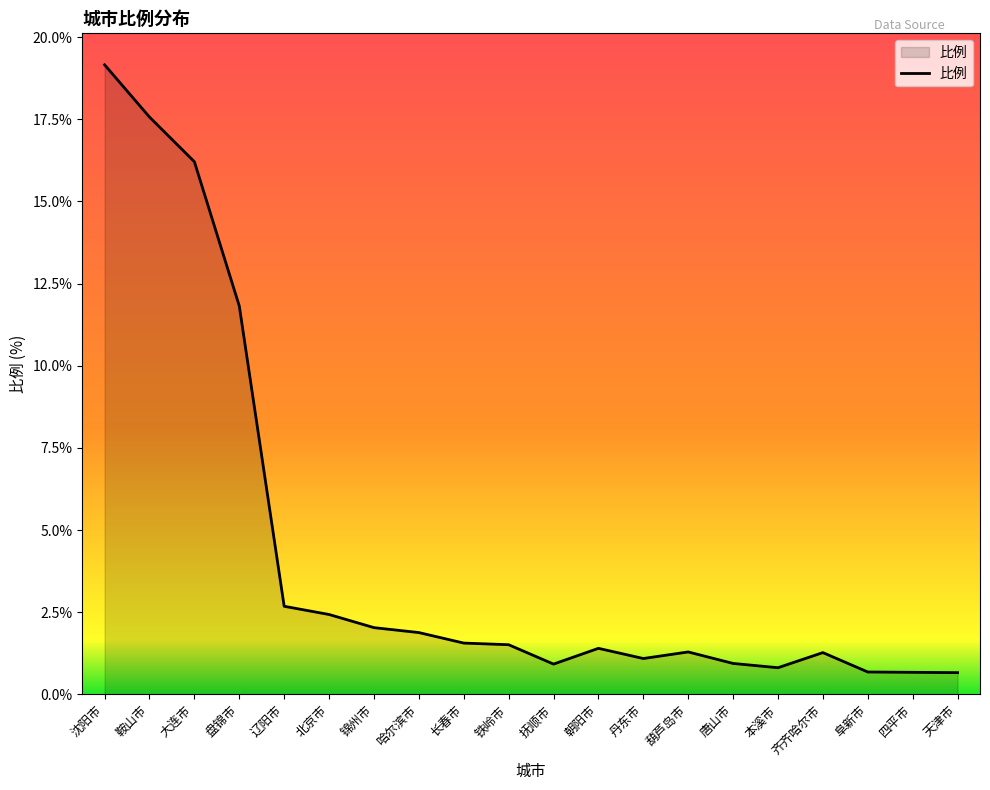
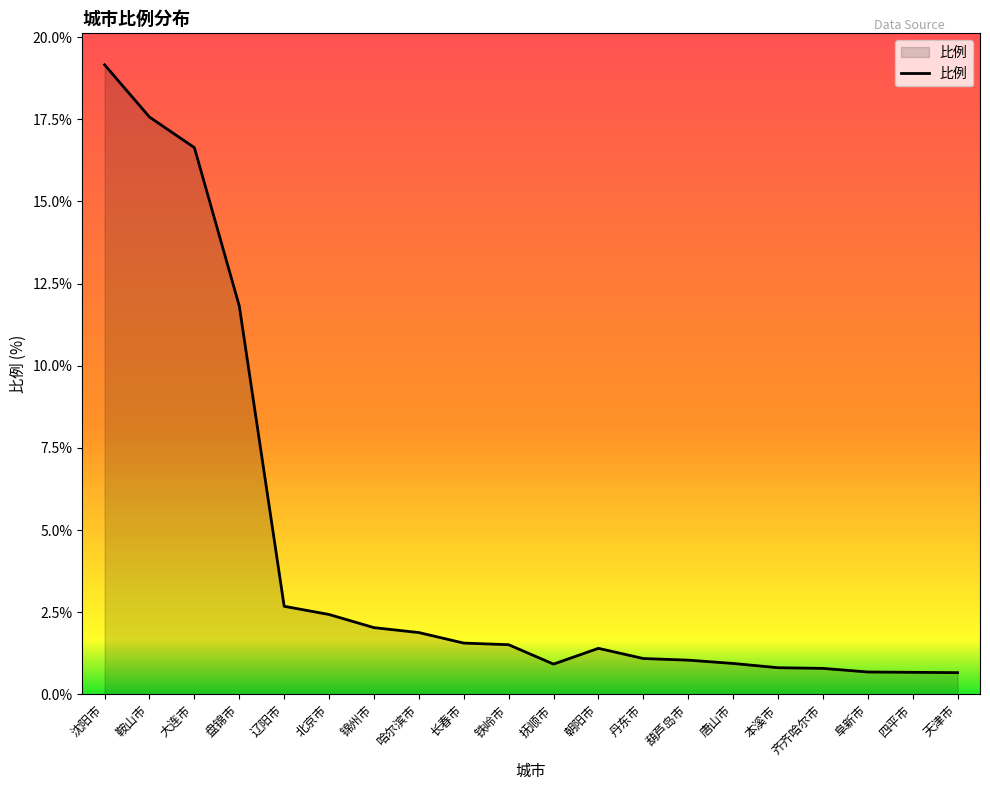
  {
    "沈阳市": "19.2%",
    "鞍山市": "17.6%",
-   "大连市": "16.2%",
+   "大连市": "16.6%",
    "盘锦市": "11.8%",
    "辽阳市": "2.7%",
    "北京市": "2.4%",
    "锦州市": "2.0%",
    "哈尔滨市": "1.9%",
    "长春市": "1.6%",
    "铁岭市": "1.5%",
    "抚顺市": "0.9%",
    "朝阳市": "1.4%",
    "丹东市": "1.1%",
-   "葫芦岛市": "1.3%",
+   "葫芦岛市": "1.0%",
    "唐山市": "0.9%",
    "本溪市": "0.8%",
-   "齐齐哈尔市": "1.3%",
+   "齐齐哈尔市": "0.8%",
    "阜新市": "0.7%",
    "四平市": "0.7%",
    "天津市": "0.7%"
  }
